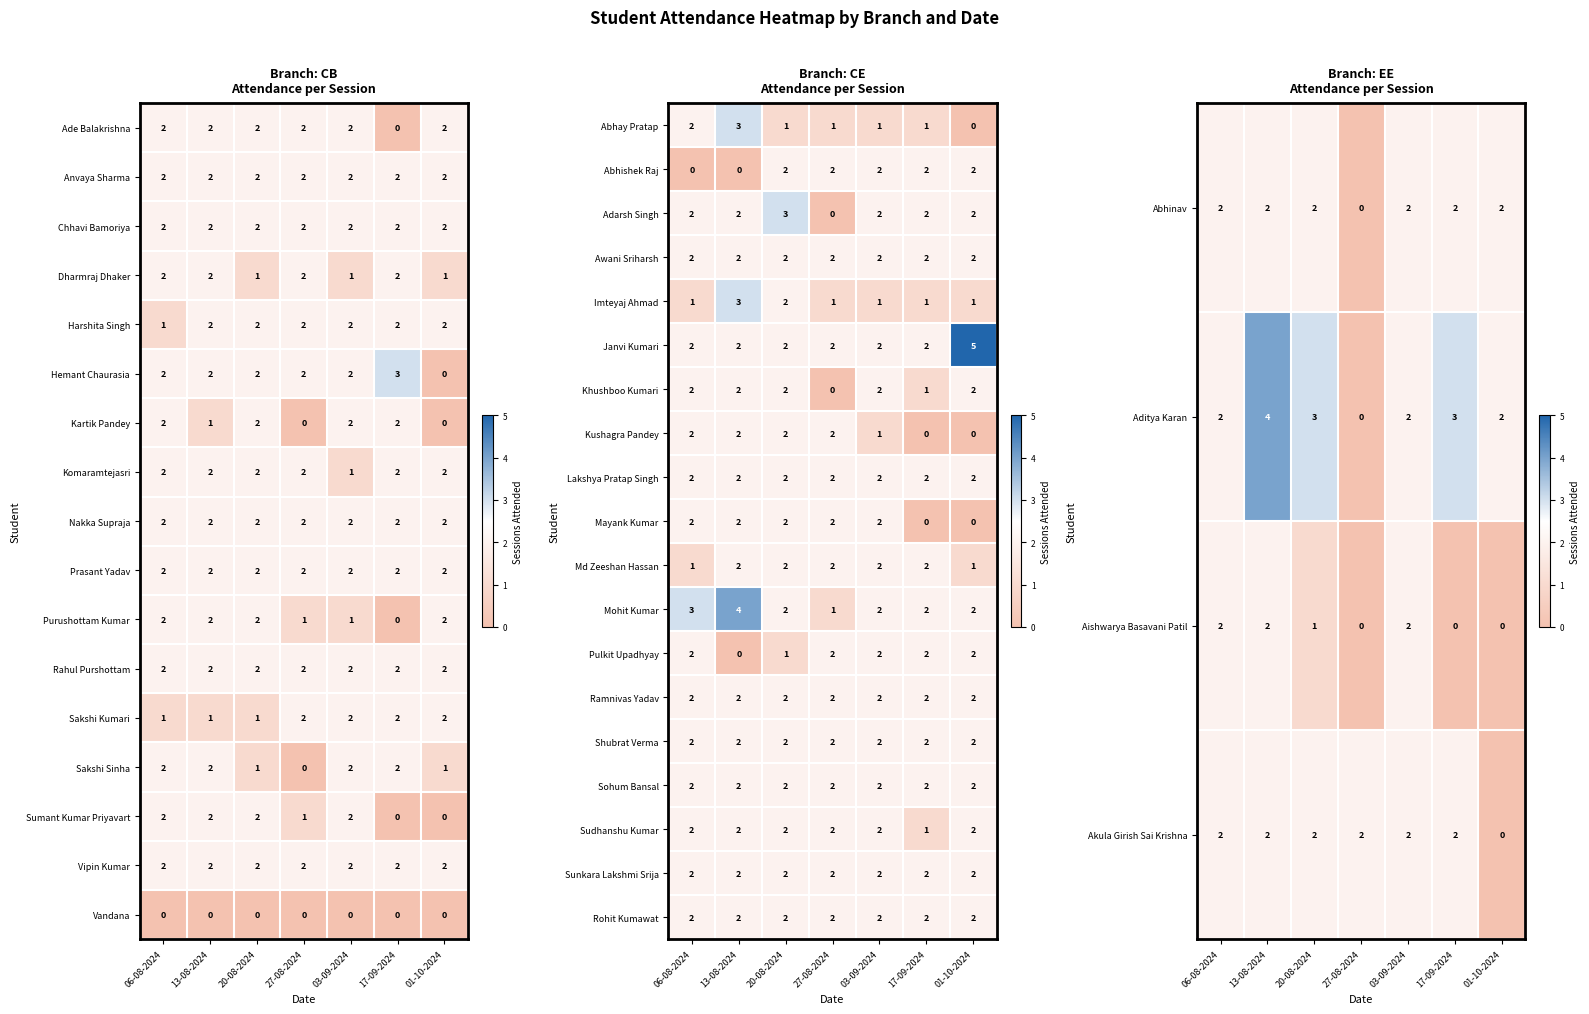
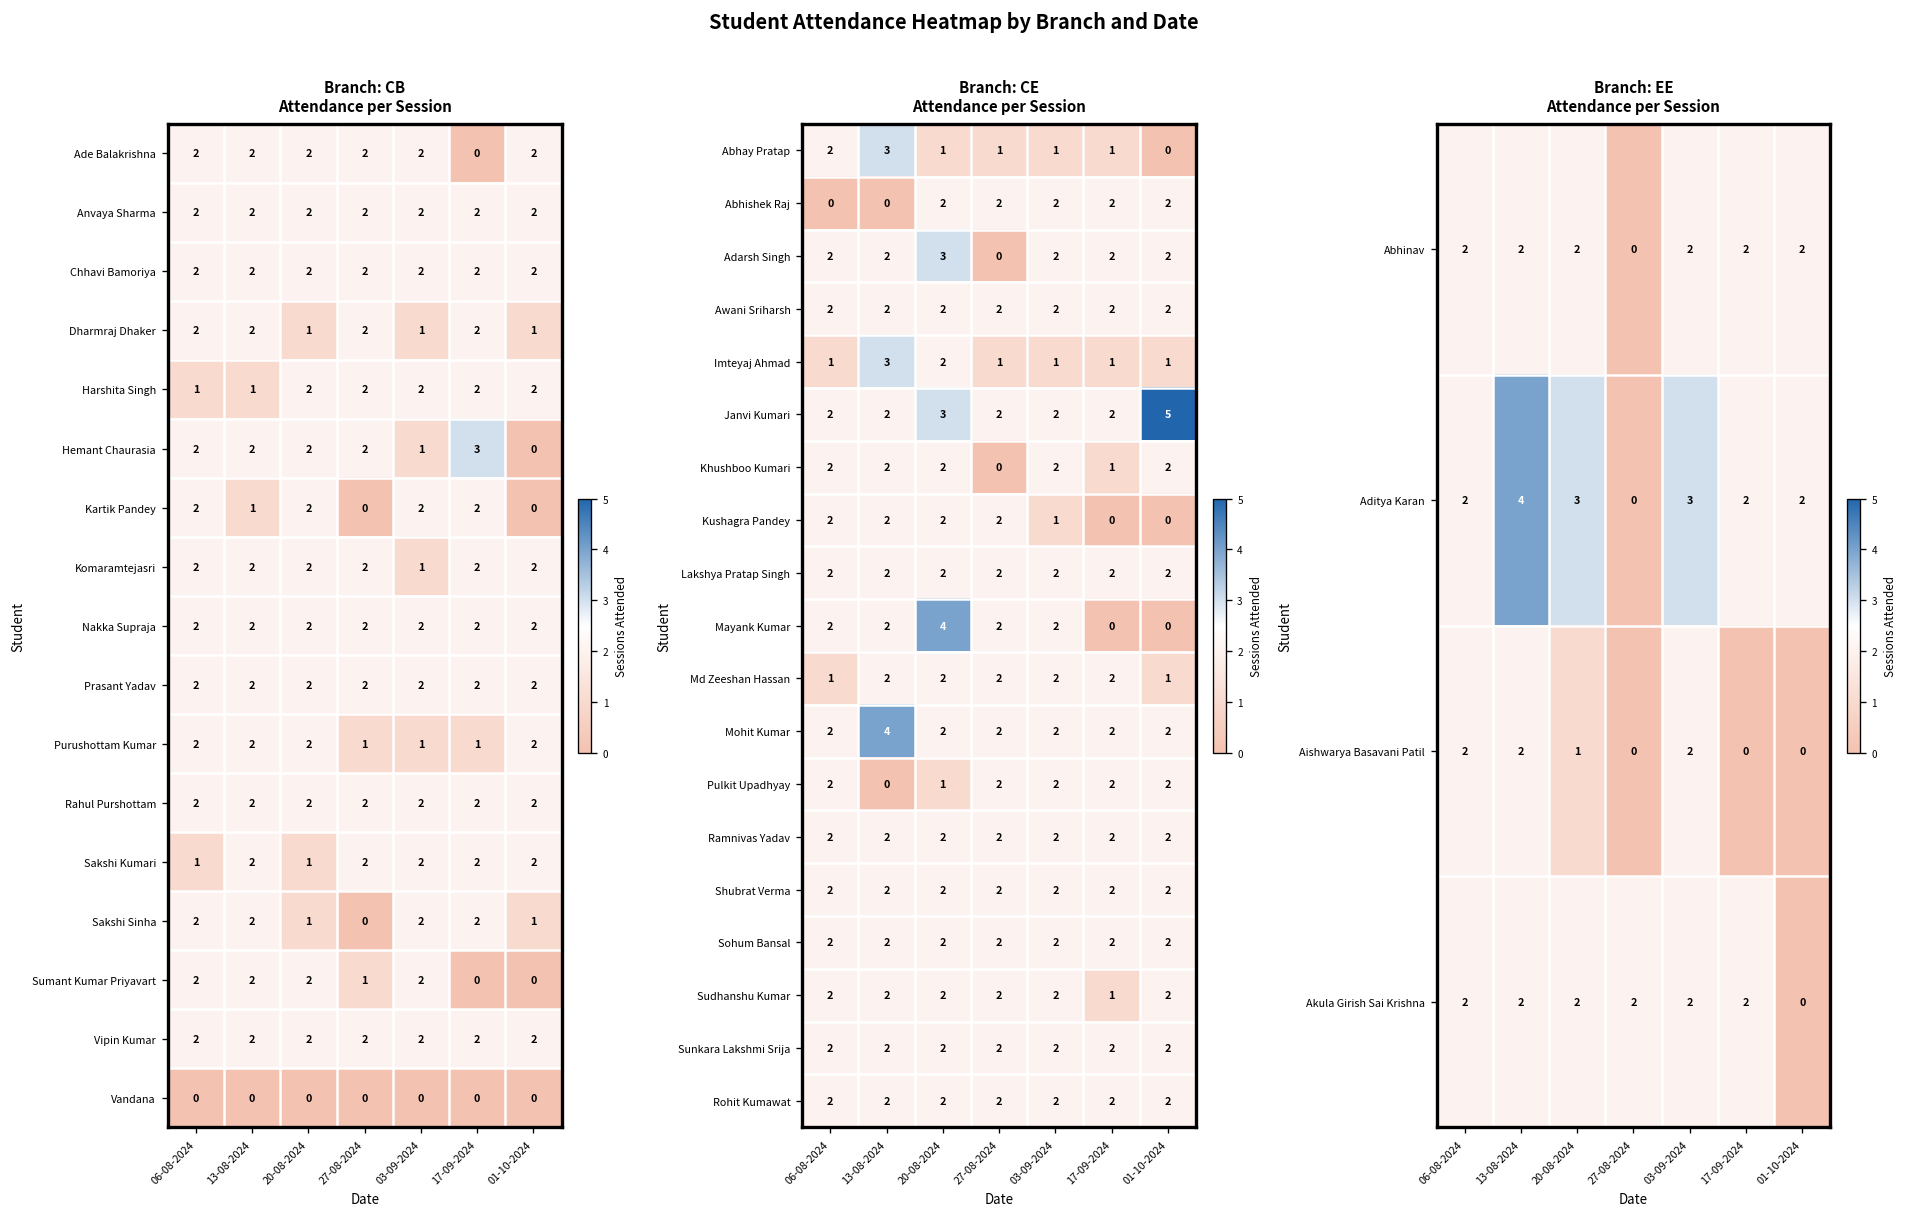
  {
    "Branch: CB Attendance per Session": {
      "Harshita Singh": {
        "06-08-2024": 1,
-       "13-08-2024": 2,
+       "13-08-2024": 1,
        "20-08-2024": 2,
        "27-08-2024": 2,
        "03-09-2024": 2,
        "17-09-2024": 2,
        "01-10-2024": 2
      },
      "Hemant Chaurasia": {
        "06-08-2024": 2,
        "13-08-2024": 2,
        "20-08-2024": 2,
        "27-08-2024": 2,
-       "03-09-2024": 2,
+       "03-09-2024": 1,
        "17-09-2024": 3,
        "01-10-2024": 0
      },
      "Purushottam Kumar": {
        "06-08-2024": 2,
        "13-08-2024": 2,
        "20-08-2024": 2,
        "27-08-2024": 1,
        "03-09-2024": 1,
-       "17-09-2024": 0,
+       "17-09-2024": 1,
        "01-10-2024": 2
      },
      "Sakshi Kumari": {
        "06-08-2024": 1,
-       "13-08-2024": 1,
+       "13-08-2024": 2,
        "20-08-2024": 1,
        "27-08-2024": 2,
        "03-09-2024": 2,
        "17-09-2024": 2,
        "01-10-2024": 2
      }
    },
    "Branch: CE Attendance per Session": {
      "Janvi Kumari": {
        "06-08-2024": 2,
        "13-08-2024": 2,
-       "20-08-2024": 2,
+       "20-08-2024": 3,
        "27-08-2024": 2,
        "03-09-2024": 2,
        "17-09-2024": 2,
        "01-10-2024": 5
      },
      "Mayank Kumar": {
        "06-08-2024": 2,
        "13-08-2024": 2,
-       "20-08-2024": 2,
+       "20-08-2024": 4,
        "27-08-2024": 2,
        "03-09-2024": 2,
        "17-09-2024": 0,
        "01-10-2024": 0
      },
      "Mohit Kumar": {
-       "06-08-2024": 3,
+       "06-08-2024": 2,
        "13-08-2024": 4,
        "20-08-2024": 2,
-       "27-08-2024": 1,
+       "27-08-2024": 2,
        "03-09-2024": 2,
        "17-09-2024": 2,
        "01-10-2024": 2
      }
    },
    "Branch: EE Attendance per Session": {
      "Aditya Karan": {
        "06-08-2024": 2,
        "13-08-2024": 4,
        "20-08-2024": 3,
        "27-08-2024": 0,
-       "03-09-2024": 2,
-       "17-09-2024": 3,
+       "03-09-2024": 3,
+       "17-09-2024": 2,
        "01-10-2024": 2
      }
    }
  }
